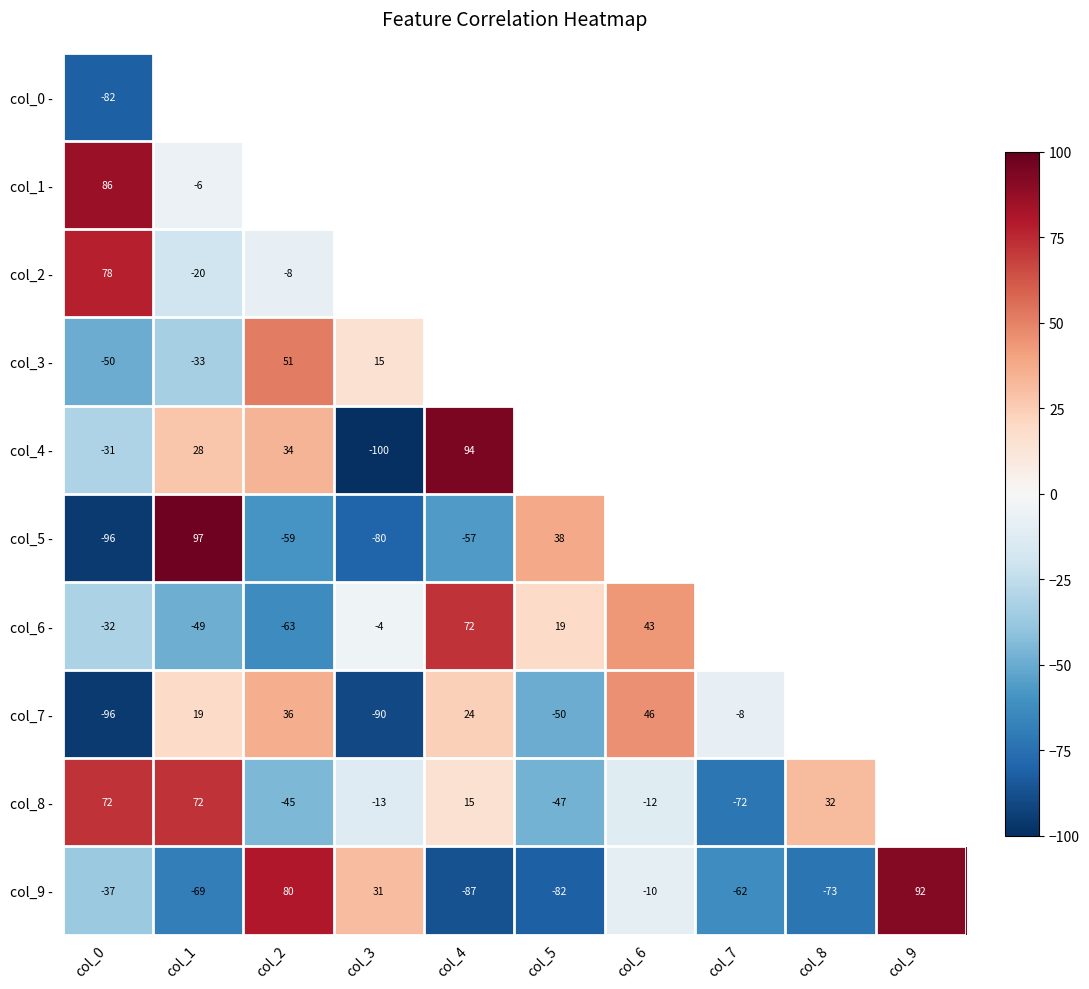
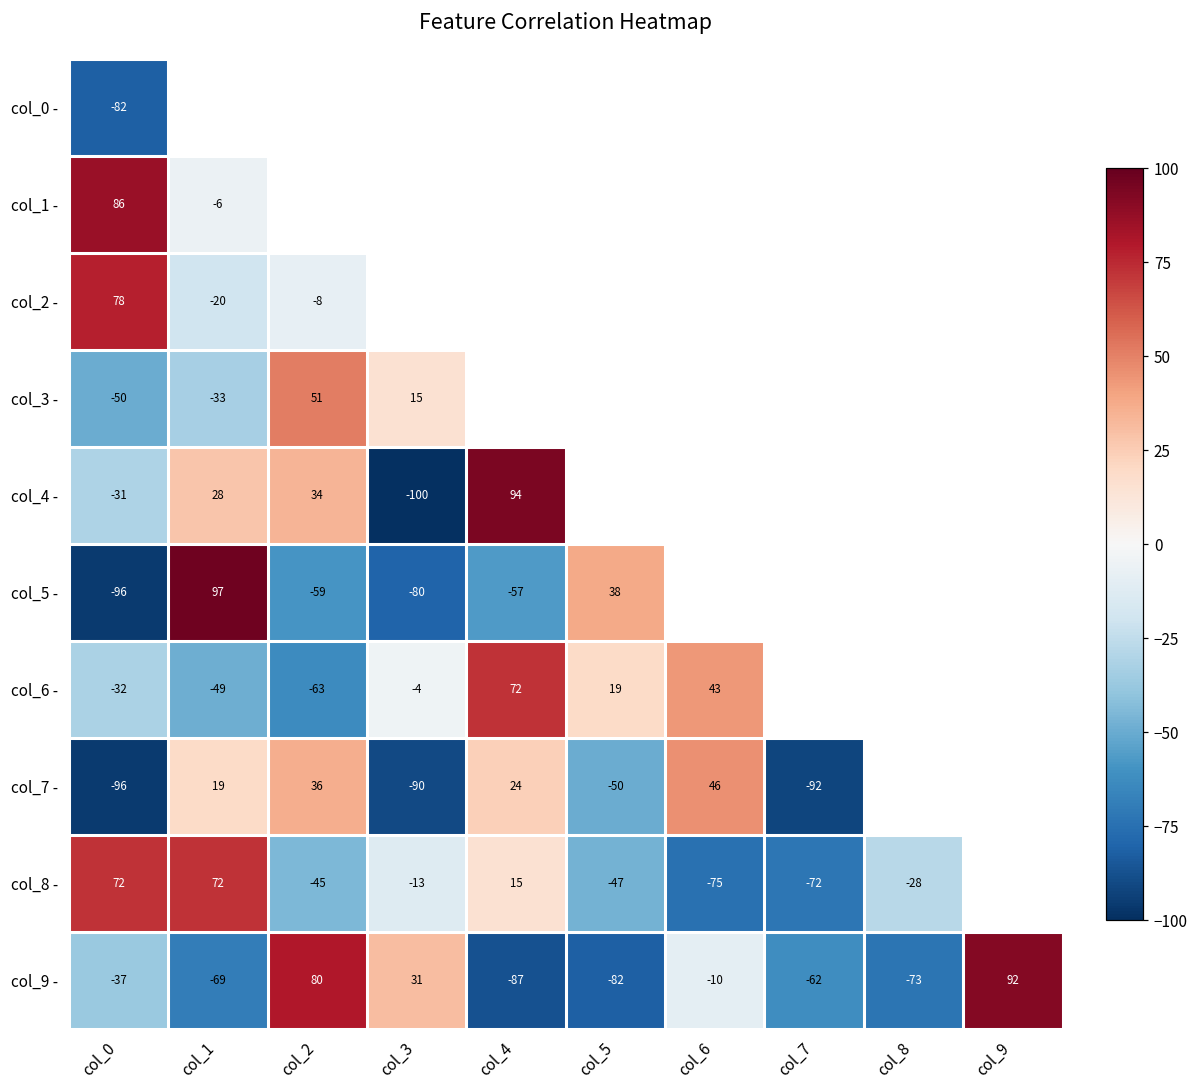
  {
    "col_0 -": {
      "col_0": -82
    },
    "col_1 -": {
      "col_0": 86,
      "col_1": -6
    },
    "col_2 -": {
      "col_0": 78,
      "col_1": -20,
      "col_2": -8
    },
    "col_3 -": {
      "col_0": -50,
      "col_1": -33,
      "col_2": 51,
      "col_3": 15
    },
    "col_4 -": {
      "col_0": -31,
      "col_1": 28,
      "col_2": 34,
      "col_3": -100,
      "col_4": 94
    },
    "col_5 -": {
      "col_0": -96,
      "col_1": 97,
      "col_2": -59,
      "col_3": -80,
      "col_4": -57,
      "col_5": 38
    },
    "col_6 -": {
      "col_0": -32,
      "col_1": -49,
      "col_2": -63,
      "col_3": -4,
      "col_4": 72,
      "col_5": 19,
      "col_6": 43
    },
    "col_7 -": {
      "col_0": -96,
      "col_1": 19,
      "col_2": 36,
      "col_3": -90,
      "col_4": 24,
      "col_5": -50,
      "col_6": 46,
-     "col_7": -8
+     "col_7": -92
    },
    "col_8 -": {
      "col_0": 72,
      "col_1": 72,
      "col_2": -45,
      "col_3": -13,
      "col_4": 15,
      "col_5": -47,
-     "col_6": -12,
+     "col_6": -75,
      "col_7": -72,
-     "col_8": 32
+     "col_8": -28
    },
    "col_9 -": {
      "col_0": -37,
      "col_1": -69,
      "col_2": 80,
      "col_3": 31,
      "col_4": -87,
      "col_5": -82,
      "col_6": -10,
      "col_7": -62,
      "col_8": -73,
      "col_9": 92
    }
  }
